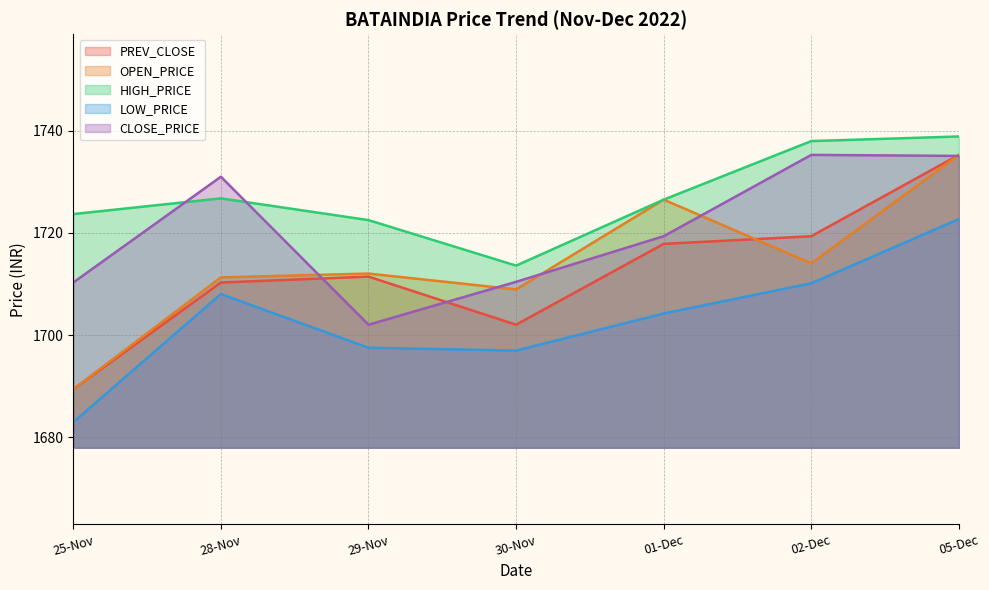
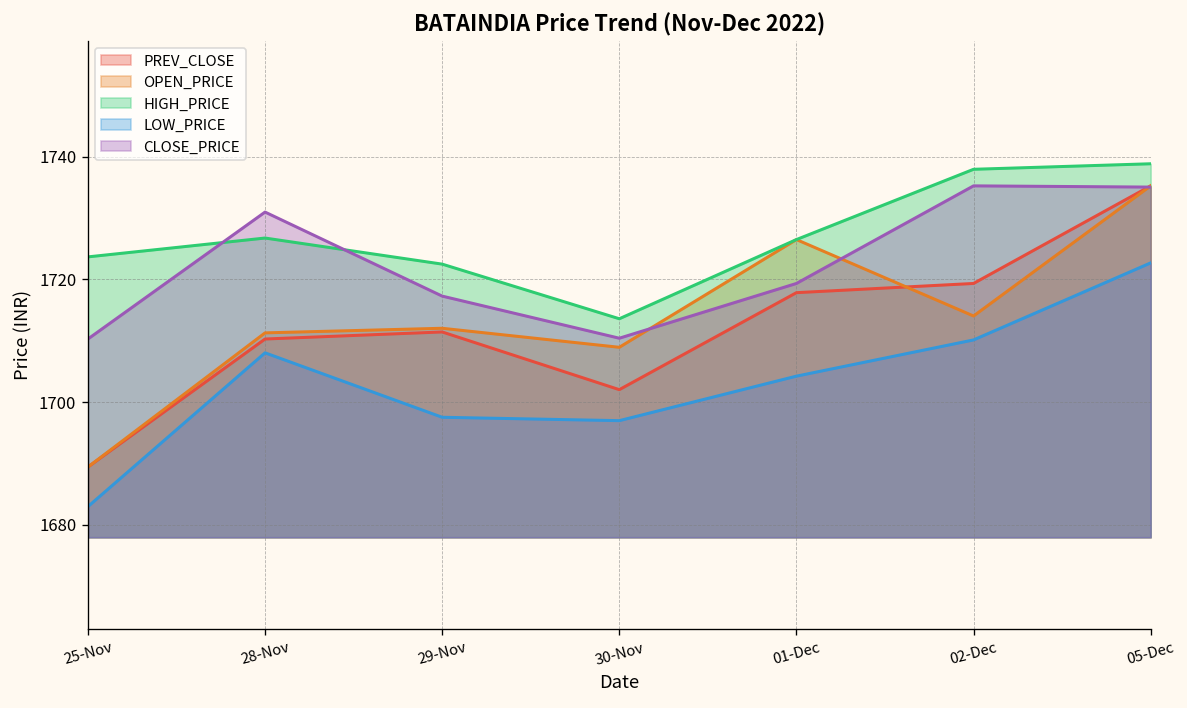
  {
    "HIGH_PRICE": {
      "25-Nov": 1724,
      "28-Nov": 1727,
      "29-Nov": 1723,
      "30-Nov": 1714,
      "02-Dec": 1738,
      "05-Dec": 1739
    },
    "LOW_PRICE": {
      "25-Nov": 1683,
      "28-Nov": 1708,
      "29-Nov": 1698,
      "30-Nov": 1697,
      "01-Dec": 1704,
      "02-Dec": 1710,
      "05-Dec": 1723
    },
    "CLOSE_PRICE": {
      "25-Nov": 1710,
      "28-Nov": 1731,
-     "29-Nov": 1702,
+     "29-Nov": 1717,
      "30-Nov": 1710,
      "01-Dec": 1719,
      "02-Dec": 1735
    }
  }
